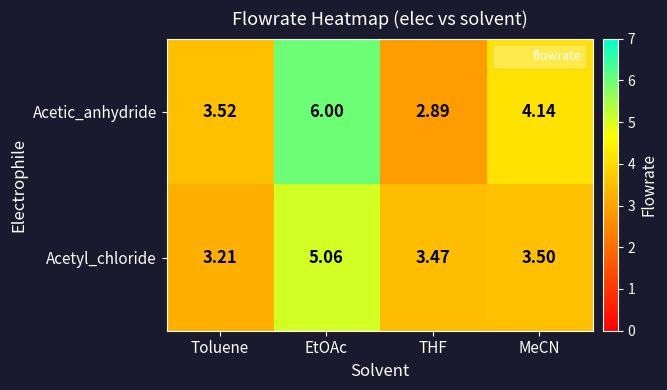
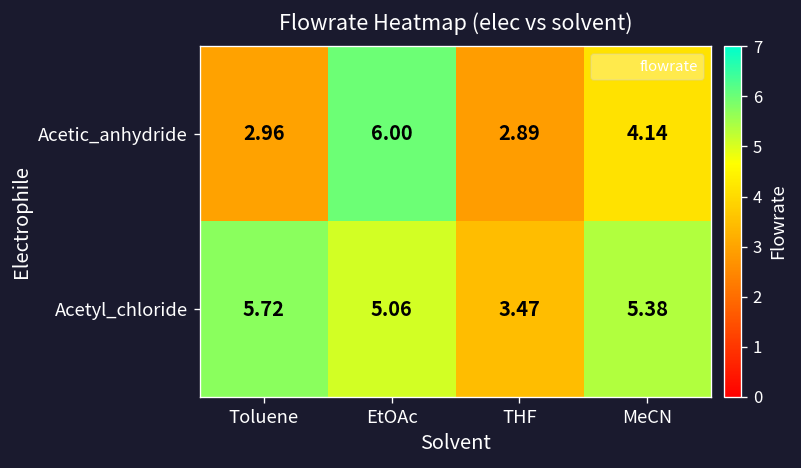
  {
    "Acetic_anhydride": {
-     "Toluene": 3.52,
+     "Toluene": 2.96,
      "EtOAc": 6.00,
      "THF": 2.89,
      "MeCN": 4.14
    },
    "Acetyl_chloride": {
-     "Toluene": 3.21,
+     "Toluene": 5.72,
      "EtOAc": 5.06,
      "THF": 3.47,
-     "MeCN": 3.50
+     "MeCN": 5.38
    }
  }
